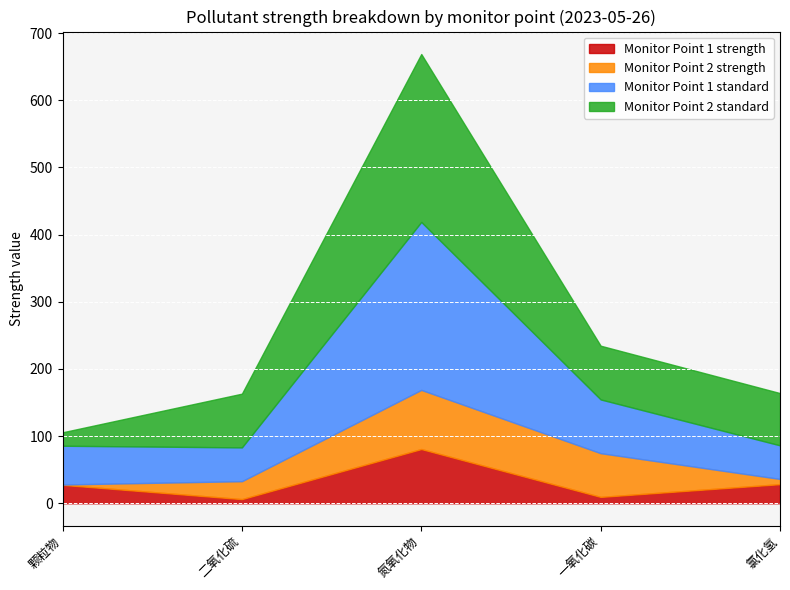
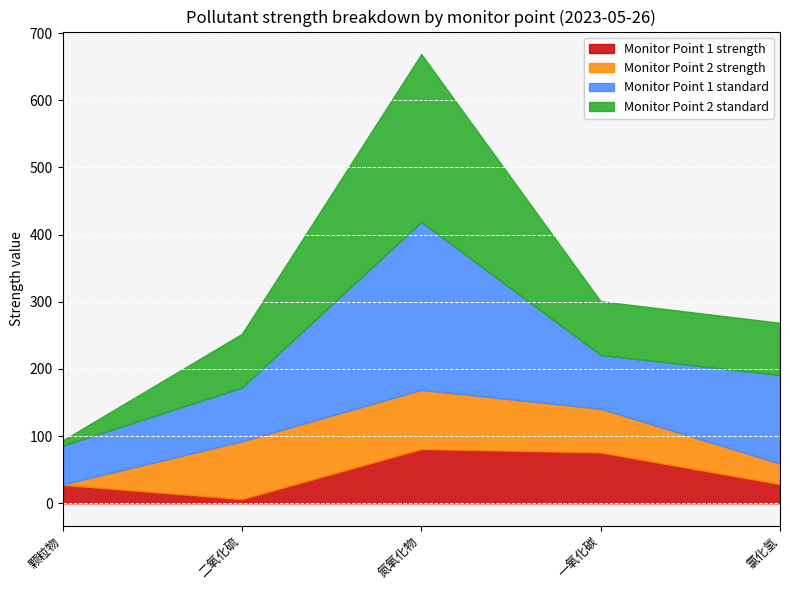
  {
    "Monitor Point 1 strength": {
      "二氧化硫": 10,
      "氮氧化物": 80,
-     "一氧化碳": 10,
+     "一氧化碳": 80,
      "氯化氢": 30
    },
    "Monitor Point 2 strength": {
-     "二氧化硫": 30,
+     "二氧化硫": 90,
      "氮氧化物": 90,
      "一氧化碳": 70,
-     "氯化氢": 10
+     "氯化氢": 30
    },
    "Monitor Point 1 standard": {
      "颗粒物": 60,
-     "二氧化硫": 50,
+     "二氧化硫": 80,
      "氮氧化物": 250,
      "一氧化碳": 80,
-     "氯化氢": 50
+     "氯化氢": 130
    },
    "Monitor Point 2 standard": {
-     "颗粒物": 20,
+     "颗粒物": 10,
      "二氧化硫": 80,
      "氮氧化物": 250,
      "一氧化碳": 80,
      "氯化氢": 80
    }
  }
